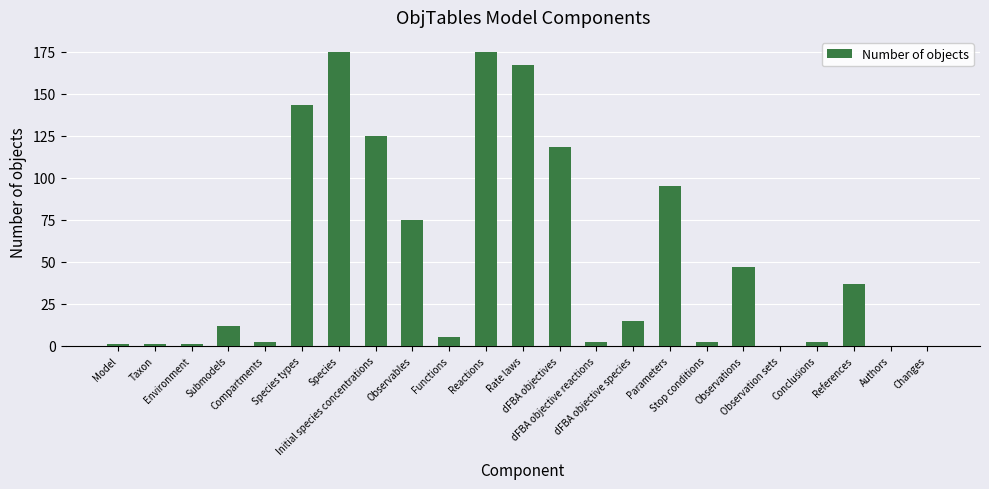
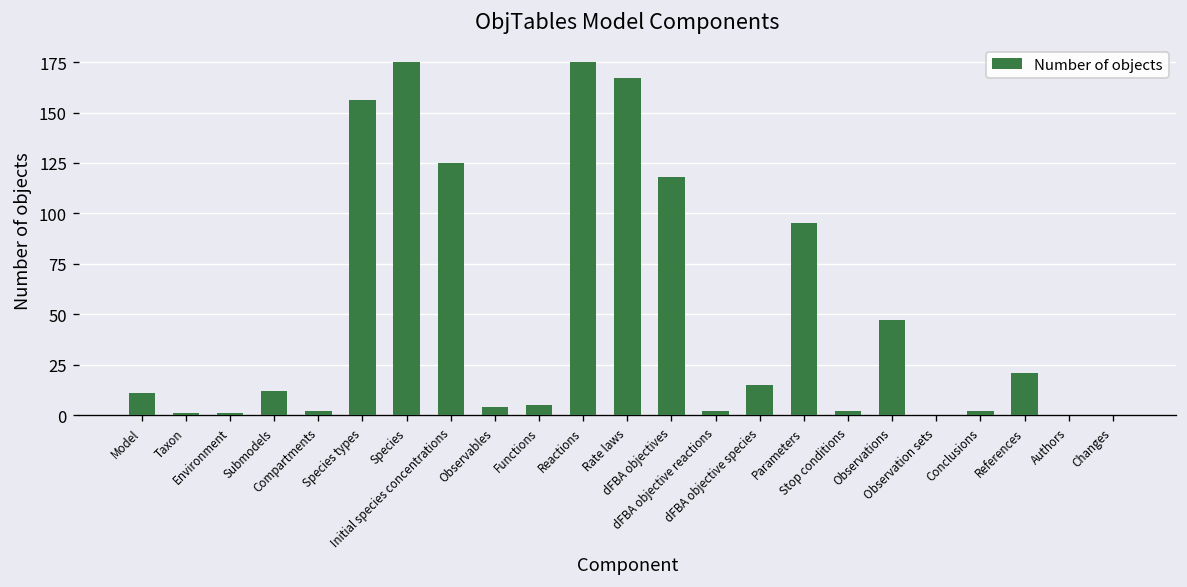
  {
-   "Model": 1,
+   "Model": 11,
    "Submodels": 12,
    "Compartments": 2,
-   "Species types": 143,
+   "Species types": 156,
    "Species": 175,
    "Initial species concentrations": 125,
-   "Observables": 75,
+   "Observables": 4,
    "Functions": 5,
    "Reactions": 175,
    "Rate laws": 167,
    "dFBA objectives": 118,
    "dFBA objective reactions": 2,
    "dFBA objective species": 15,
    "Parameters": 95,
    "Stop conditions": 2,
    "Observations": 47,
    "Observation sets": 0,
    "Conclusions": 2,
-   "References": 37,
+   "References": 21,
    "Authors": 0,
    "Changes": 0
  }
